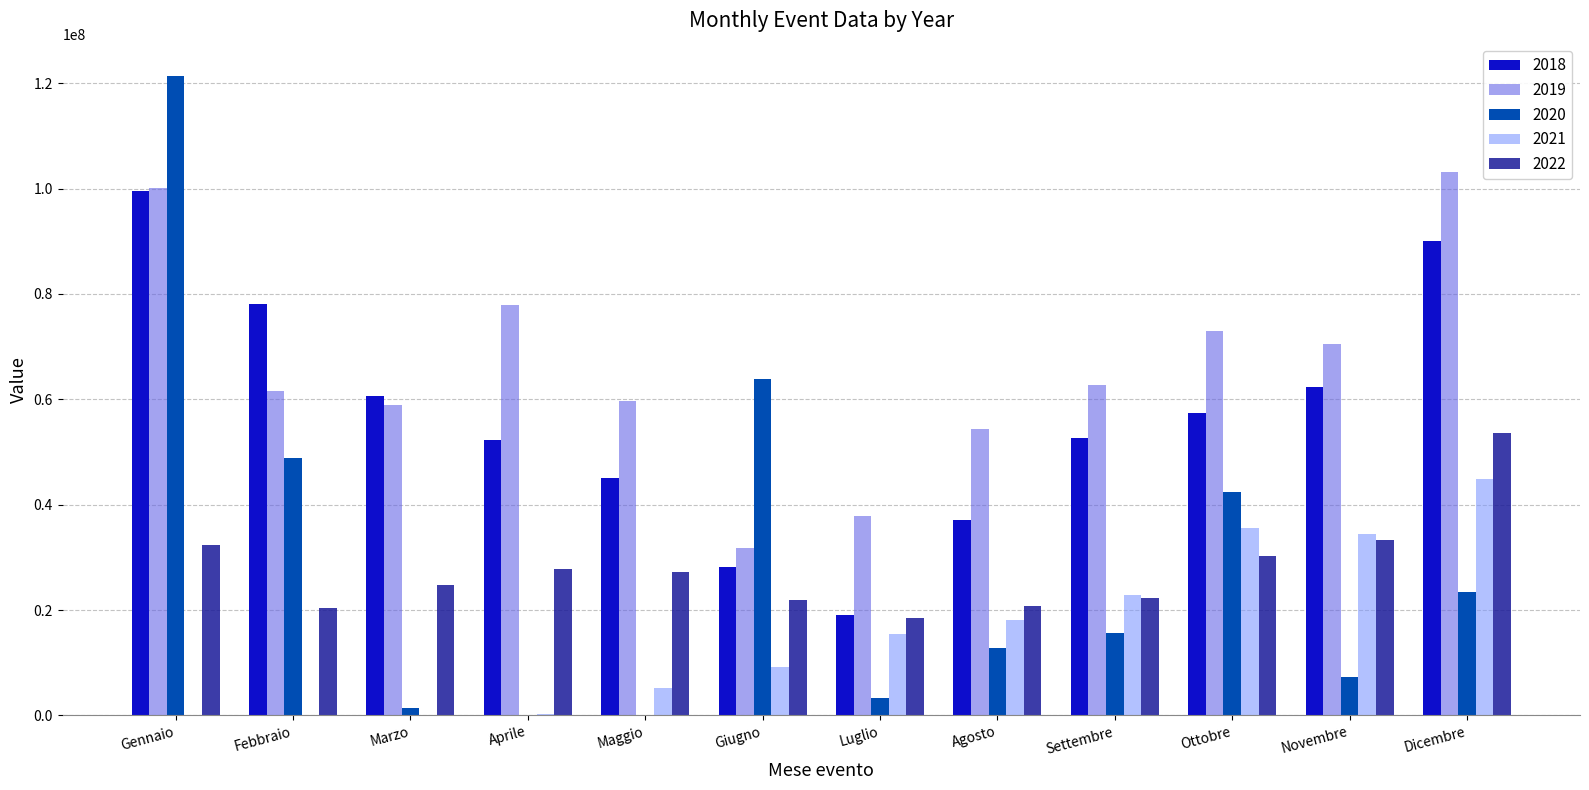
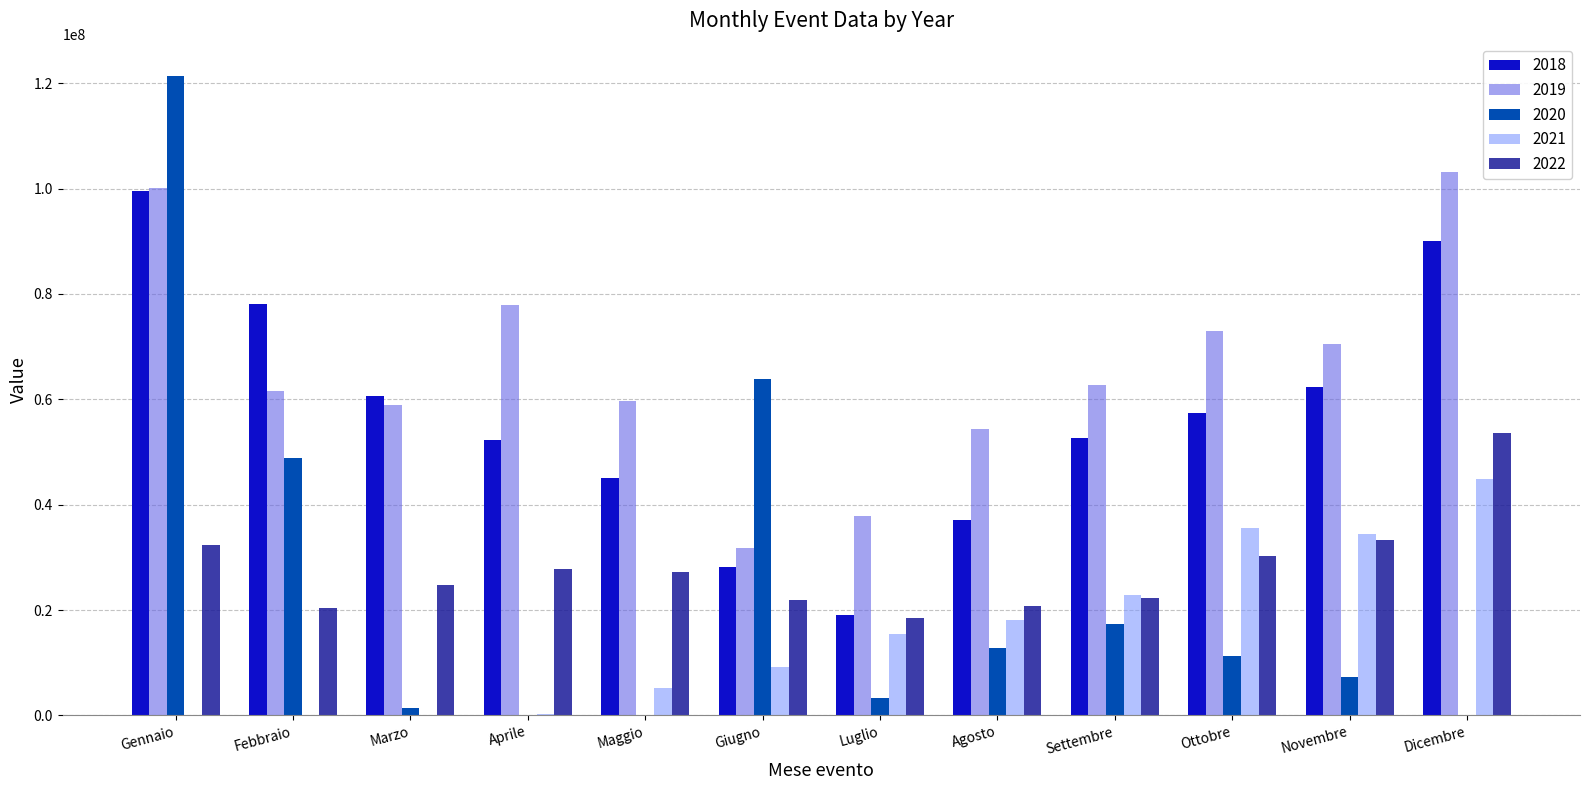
  {
    "2020": {
      "Gennaio": 121000000,
      "Febbraio": 49000000,
      "Marzo": 1000000,
      "Giugno": 64000000,
      "Luglio": 3000000,
      "Agosto": 13000000,
-     "Settembre": 16000000,
-     "Ottobre": 42000000,
+     "Settembre": 17000000,
+     "Ottobre": 11000000,
      "Novembre": 7000000,
-     "Dicembre": 23000000
+     "Dicembre": 0
    }
  }
